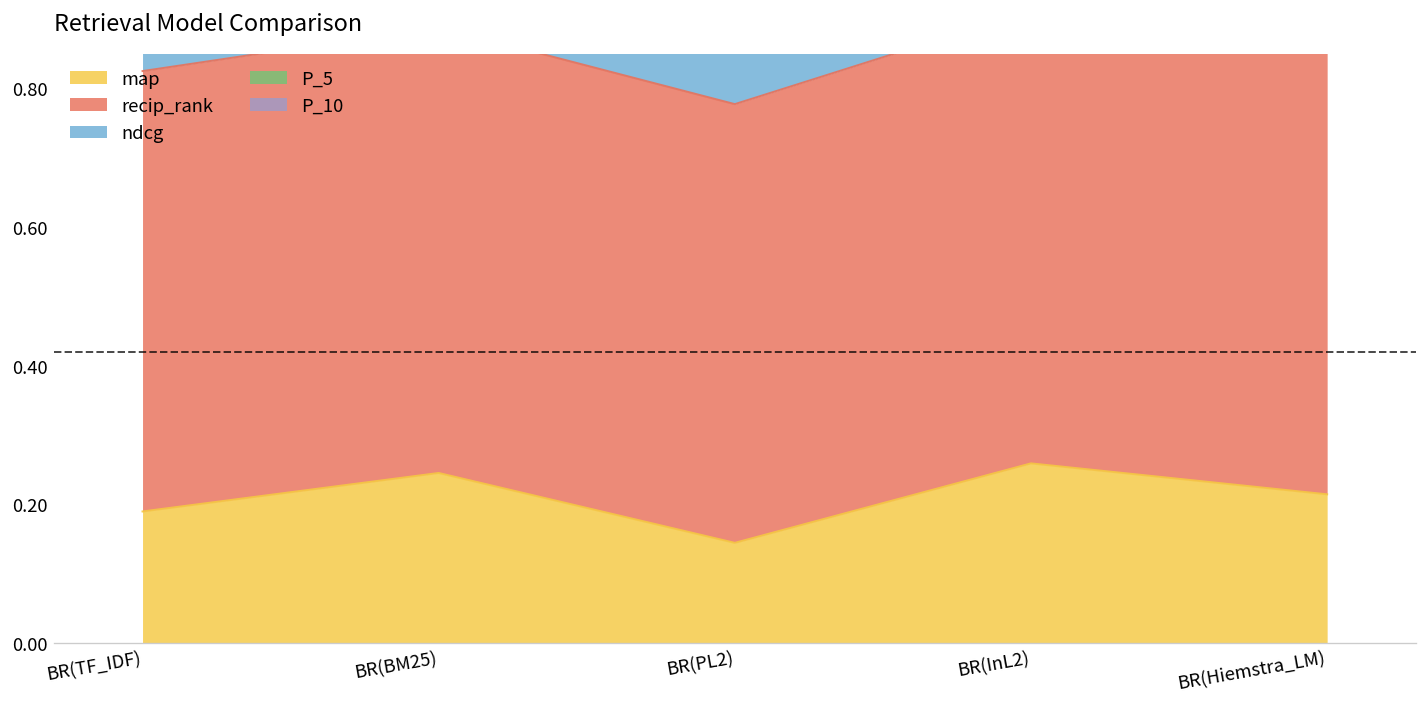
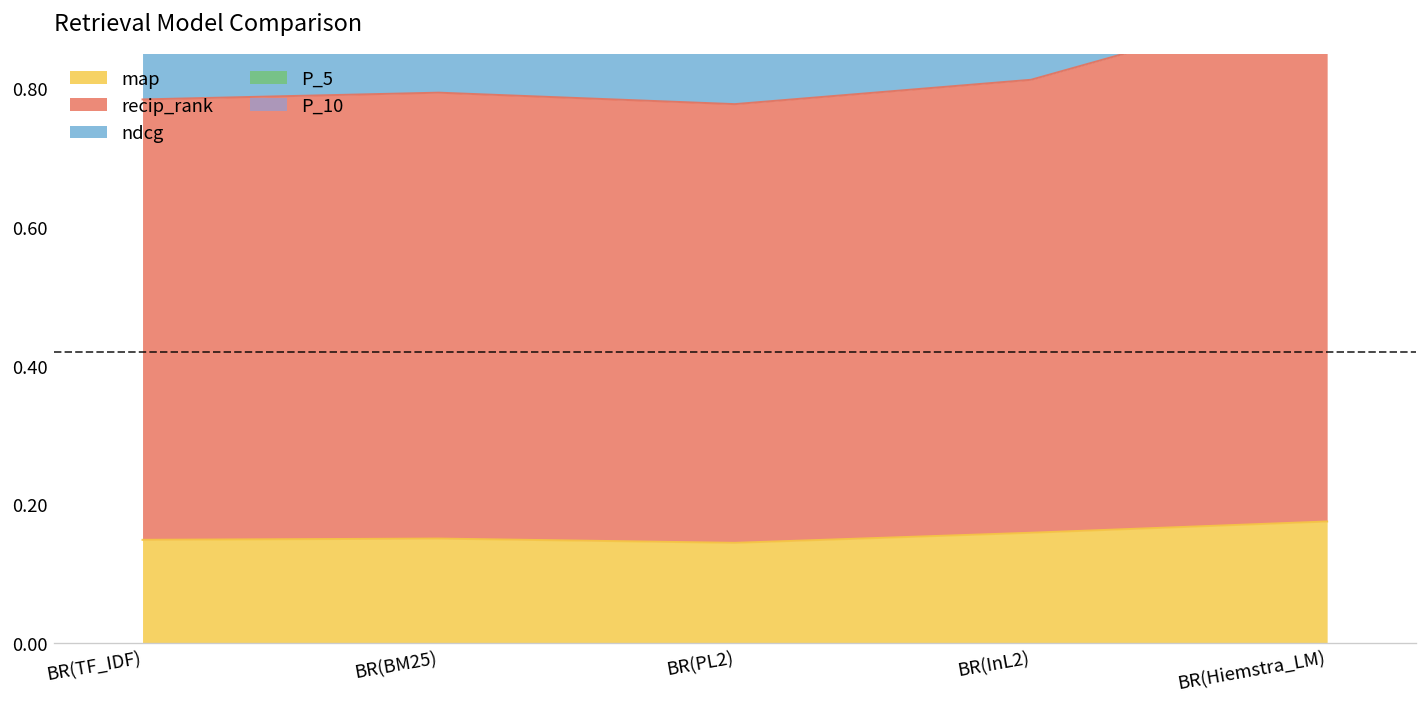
  {
    "map": {
-     "BR(TF_IDF)": 0.19,
-     "BR(BM25)": 0.25,
+     "BR(TF_IDF)": 0.15,
+     "BR(BM25)": 0.15,
      "BR(PL2)": 0.14,
-     "BR(InL2)": 0.26,
-     "BR(Hiemstra_LM)": 0.21
+     "BR(InL2)": 0.16,
+     "BR(Hiemstra_LM)": 0.18
    },
    "recip_rank": {
      "BR(TF_IDF)": 0.63,
      "BR(PL2)": 0.63
    }
  }
